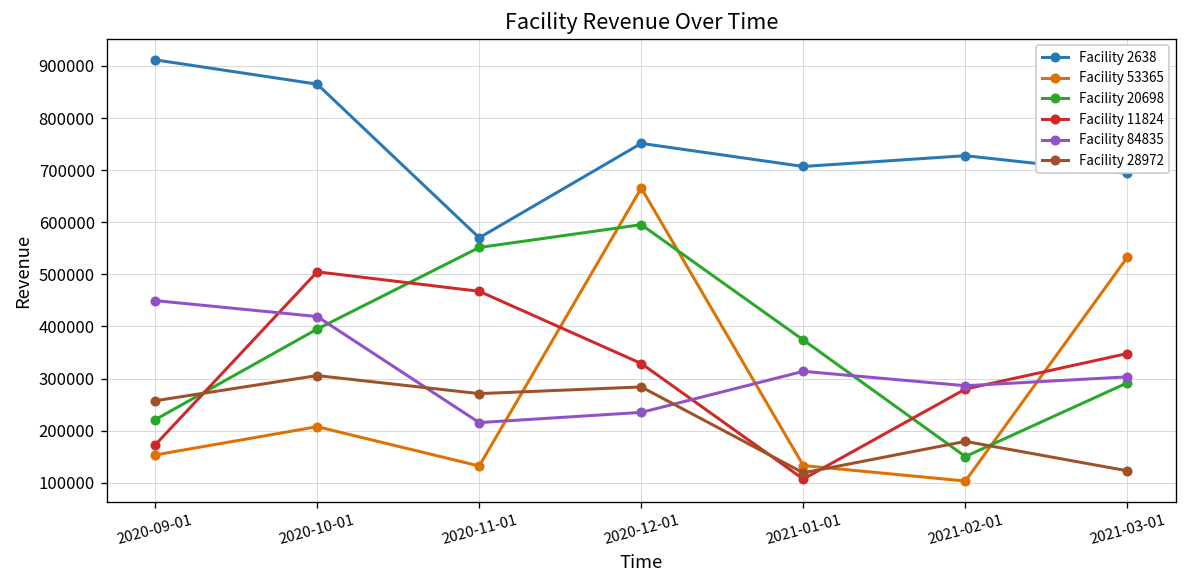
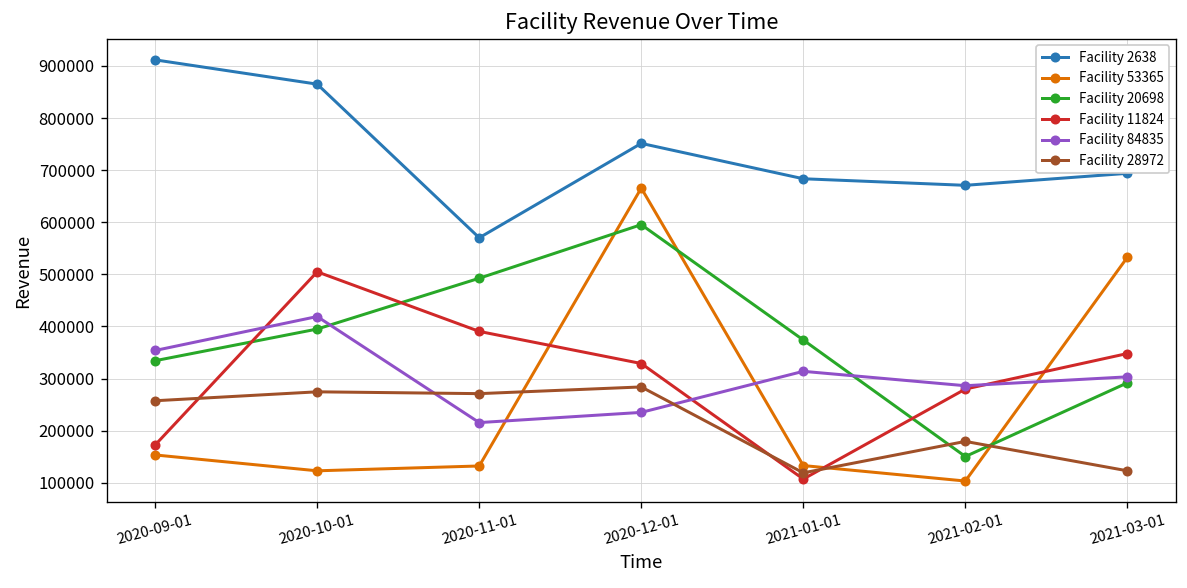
  {
    "Facility 2638": {
      "2020-09-01": 910000,
      "2020-10-01": 860000,
      "2020-11-01": 570000,
      "2020-12-01": 750000,
-     "2021-01-01": 710000,
-     "2021-02-01": 730000,
+     "2021-01-01": 680000,
+     "2021-02-01": 670000,
      "2021-03-01": 690000
    },
    "Facility 53365": {
      "2020-09-01": 150000,
-     "2020-10-01": 210000,
+     "2020-10-01": 120000,
      "2020-11-01": 130000,
      "2020-12-01": 670000,
      "2021-01-01": 130000,
      "2021-02-01": 100000,
      "2021-03-01": 530000
    },
    "Facility 20698": {
-     "2020-09-01": 220000,
+     "2020-09-01": 330000,
      "2020-10-01": 400000,
-     "2020-11-01": 550000,
+     "2020-11-01": 490000,
      "2020-12-01": 600000,
      "2021-01-01": 370000,
      "2021-02-01": 150000,
      "2021-03-01": 290000
    },
    "Facility 11824": {
      "2020-09-01": 170000,
      "2020-10-01": 500000,
-     "2020-11-01": 470000,
+     "2020-11-01": 390000,
      "2020-12-01": 330000,
      "2021-01-01": 110000,
      "2021-02-01": 280000,
      "2021-03-01": 350000
    },
    "Facility 84835": {
-     "2020-09-01": 450000,
+     "2020-09-01": 350000,
      "2020-10-01": 420000,
      "2020-11-01": 220000,
      "2020-12-01": 240000,
      "2021-01-01": 310000,
      "2021-02-01": 290000,
      "2021-03-01": 300000
    },
    "Facility 28972": {
      "2020-09-01": 260000,
-     "2020-10-01": 310000,
+     "2020-10-01": 270000,
      "2020-11-01": 270000,
      "2020-12-01": 280000,
      "2021-01-01": 120000,
      "2021-02-01": 180000,
      "2021-03-01": 120000
    }
  }
